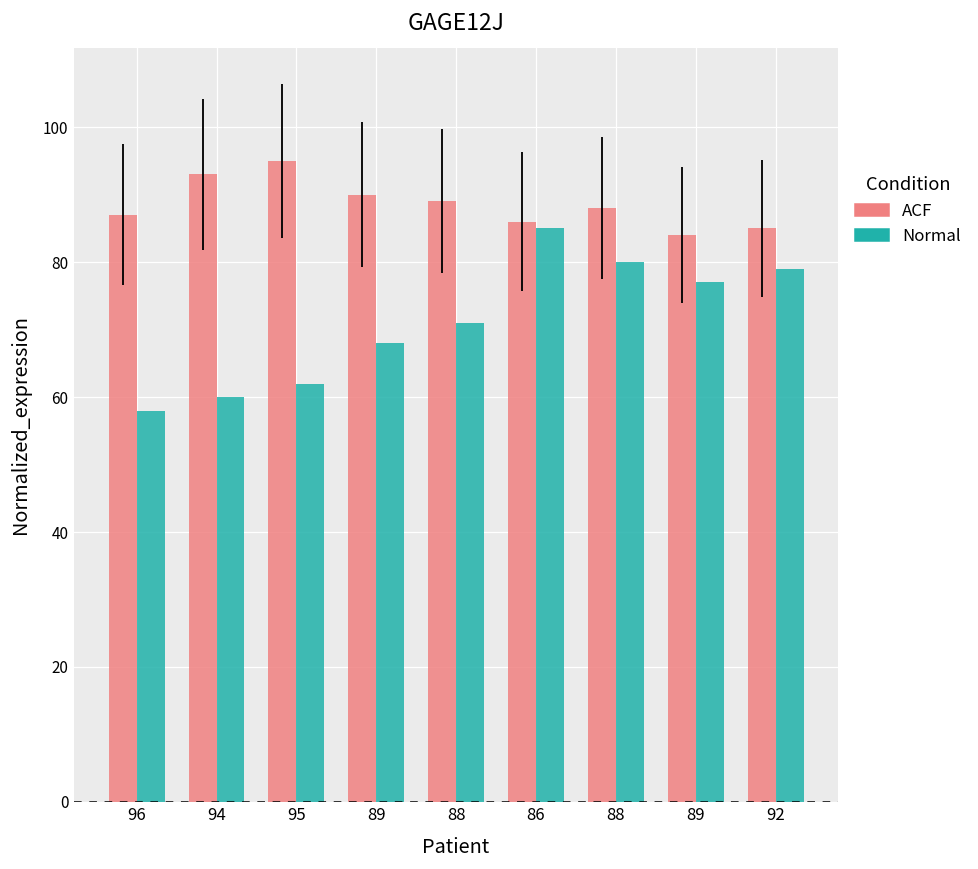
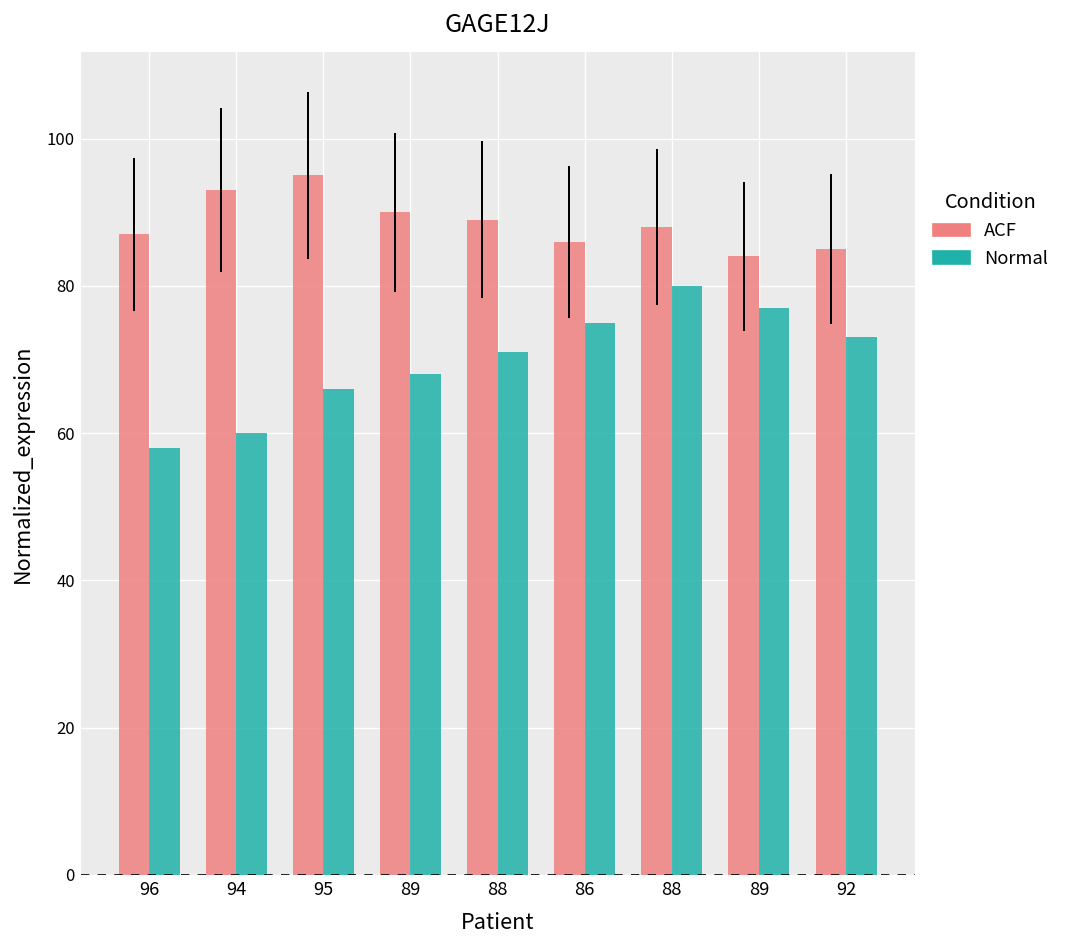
  {
    "ACF": {
      "96": 87,
      "94": 93,
      "95": 95,
      "86": 86,
      "92": 85
    },
    "Normal": {
      "96": 58,
      "94": 60,
-     "95": 62,
-     "86": 85,
-     "92": 79
+     "95": 66,
+     "86": 75,
+     "92": 73
    }
  }
